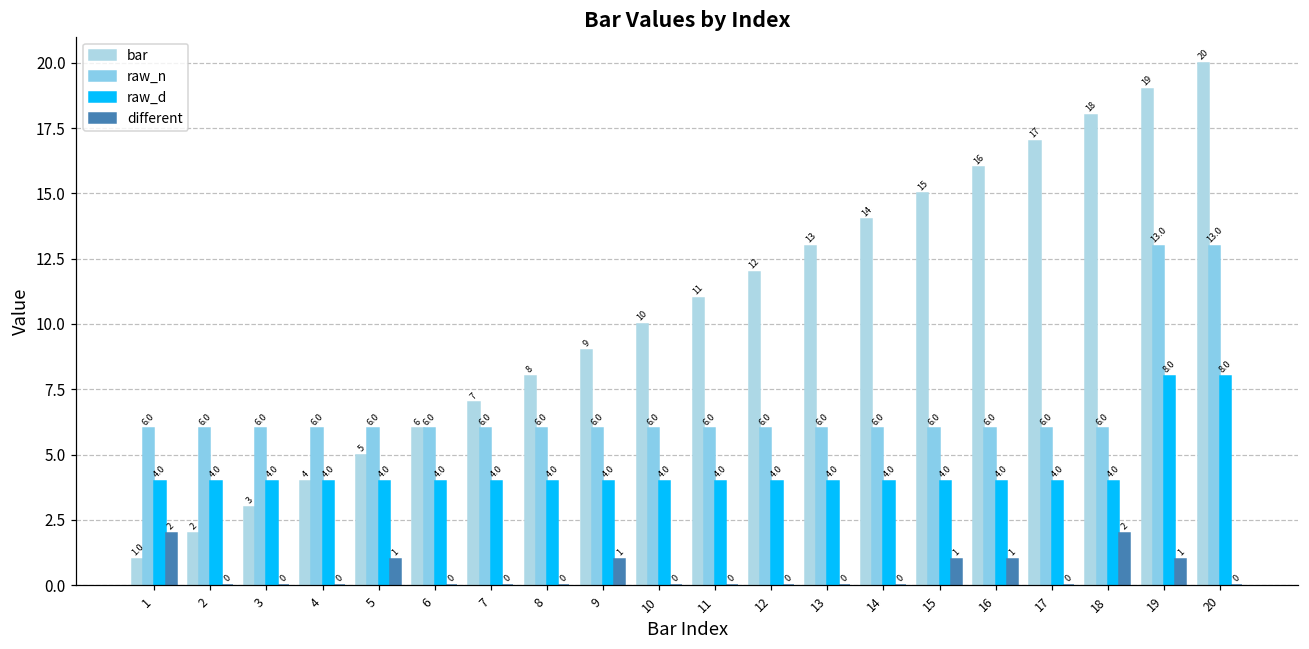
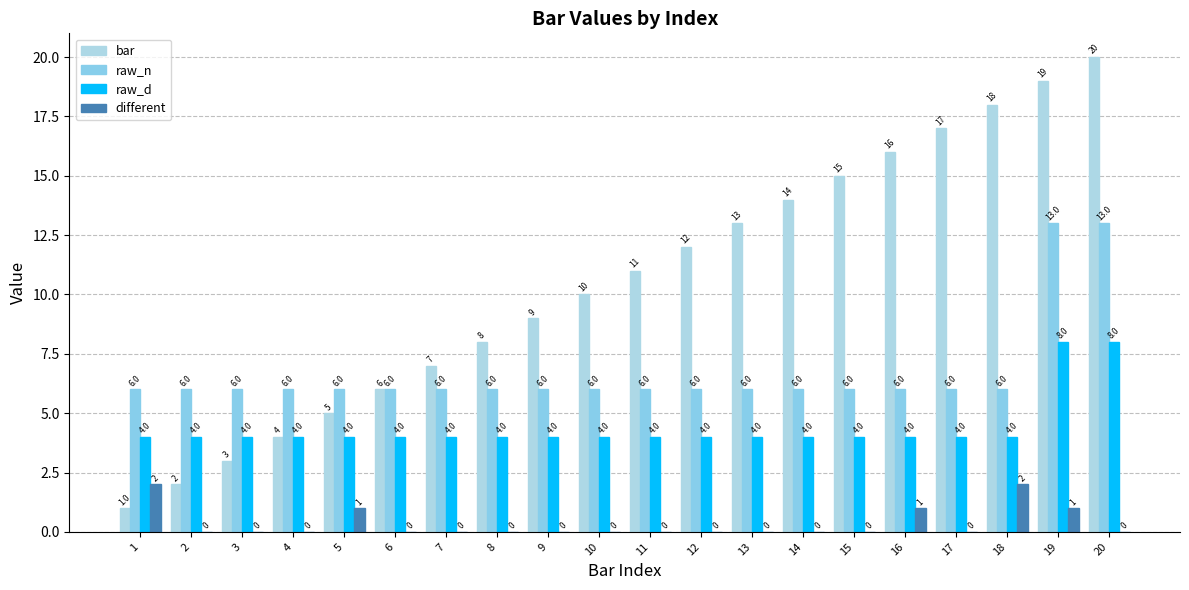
  {
    "raw_d": {
      "1": 4.0,
      "2": 4.0,
      "3": 4.0,
      "4": 4.0,
      "5": 4.0,
      "6": 4.0,
      "7": 4.0,
      "8": 4.0,
      "9": 4.0,
      "10": 4.0,
      "11": 4.0,
      "12": 4.0,
      "13": 4.0,
      "14": 4.0,
      "15": 4.0,
      "16": 4.0,
      "17": 4.0,
      "18": 4.0,
      "19": 8.0,
      "20": 8.0
    },
    "different": {
      "1": 2,
      "2": 0,
      "3": 0,
      "4": 0,
      "5": 1,
      "6": 0,
      "7": 0,
      "8": 0,
-     "9": 1,
+     "9": 0,
      "10": 0,
      "11": 0,
      "12": 0,
      "13": 0,
      "14": 0,
-     "15": 1,
+     "15": 0,
      "16": 1,
      "17": 0,
      "18": 2,
      "19": 1,
      "20": 0
    }
  }
